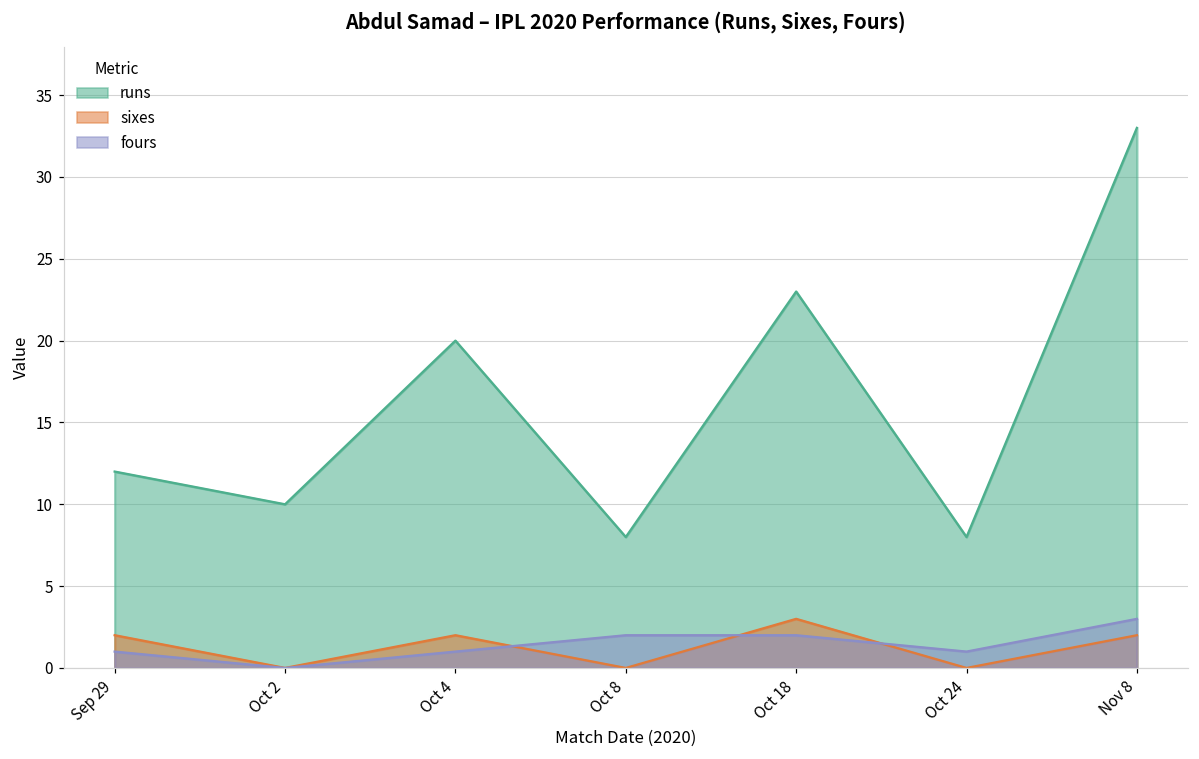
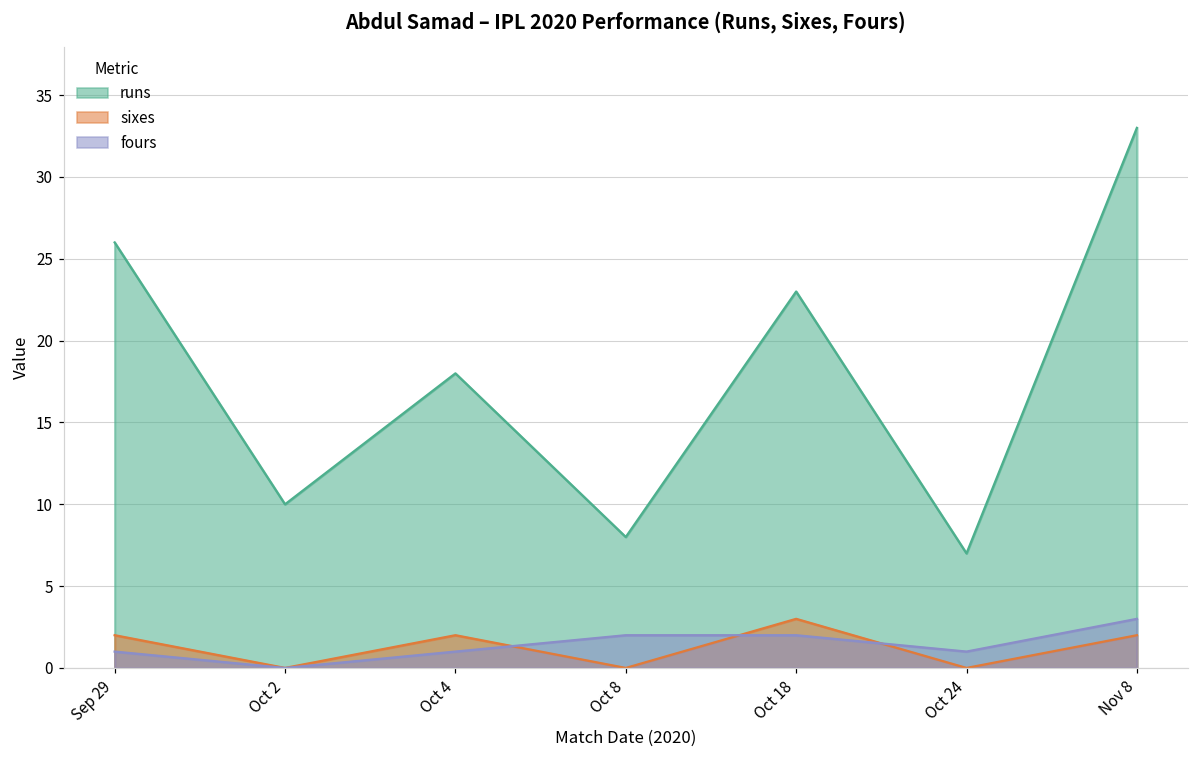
  {
    "runs": {
-     "Sep 29": 12,
+     "Sep 29": 26,
      "Oct 2": 10,
-     "Oct 4": 20,
+     "Oct 4": 18,
      "Oct 8": 8,
      "Oct 18": 23,
-     "Oct 24": 8,
+     "Oct 24": 7,
      "Nov 8": 33
    },
    "sixes": {
      "Sep 29": 2,
      "Oct 4": 2,
      "Oct 8": 0,
      "Oct 18": 3,
      "Oct 24": 0,
      "Nov 8": 2
    },
    "fours": {
      "Sep 29": 1,
      "Oct 4": 1,
      "Oct 8": 2,
      "Oct 18": 2,
      "Oct 24": 1,
      "Nov 8": 3
    }
  }
